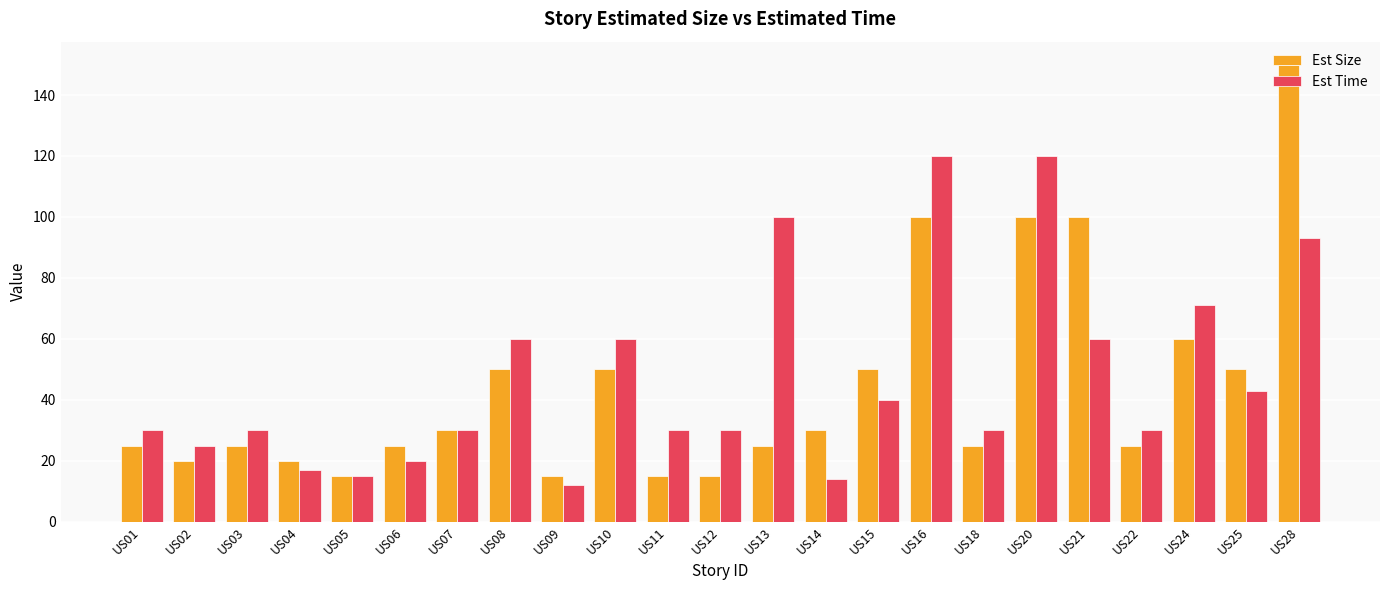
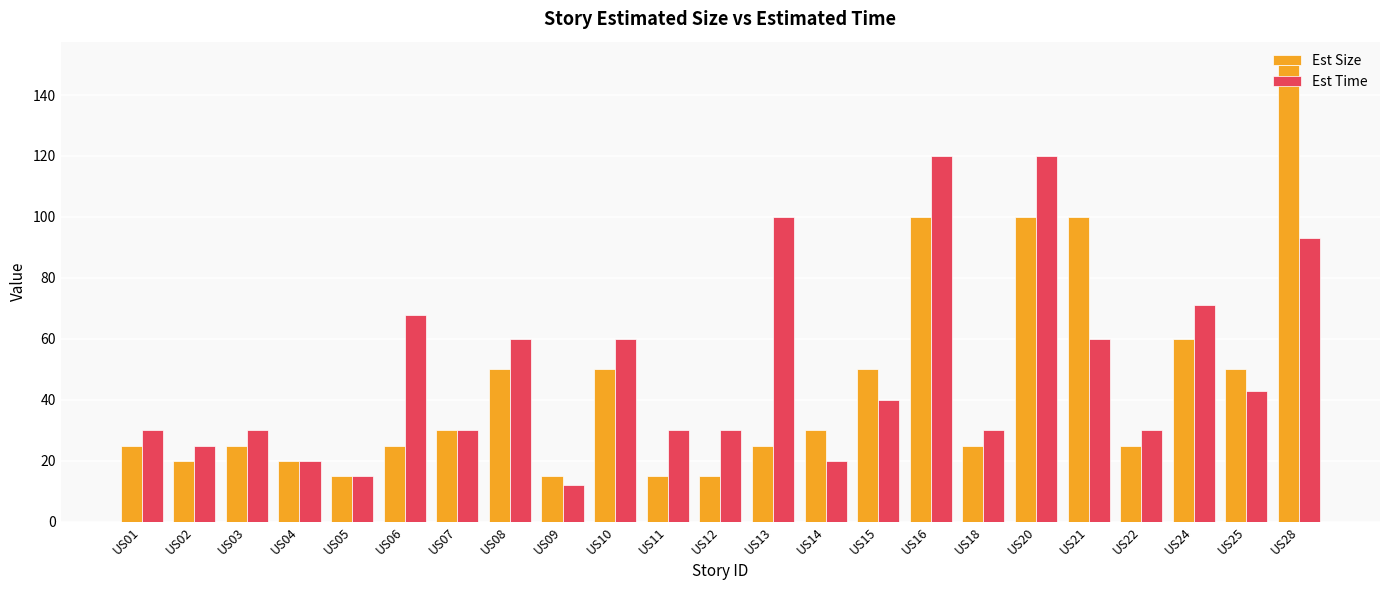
  {
    "Est Size": {
      "US01": 25,
      "US02": 20,
      "US03": 25,
      "US04": 20,
      "US05": 15,
      "US06": 25,
      "US07": 30,
      "US08": 50,
      "US09": 15,
      "US10": 50,
      "US11": 15,
      "US12": 15,
      "US13": 25,
      "US14": 30,
      "US15": 50,
      "US16": 100,
      "US18": 25,
      "US20": 100,
      "US21": 100,
      "US22": 25,
      "US24": 60,
      "US25": 50,
      "US28": 150
    },
    "Est Time": {
      "US01": 30,
      "US02": 25,
      "US03": 30,
-     "US04": 17,
+     "US04": 20,
      "US05": 15,
-     "US06": 20,
+     "US06": 68,
      "US07": 30,
      "US08": 60,
      "US09": 12,
      "US10": 60,
      "US11": 30,
      "US12": 30,
      "US13": 100,
-     "US14": 14,
+     "US14": 20,
      "US15": 40,
      "US16": 120,
      "US18": 30,
      "US20": 120,
      "US21": 60,
      "US22": 30,
      "US24": 71,
      "US25": 43,
      "US28": 93
    }
  }
